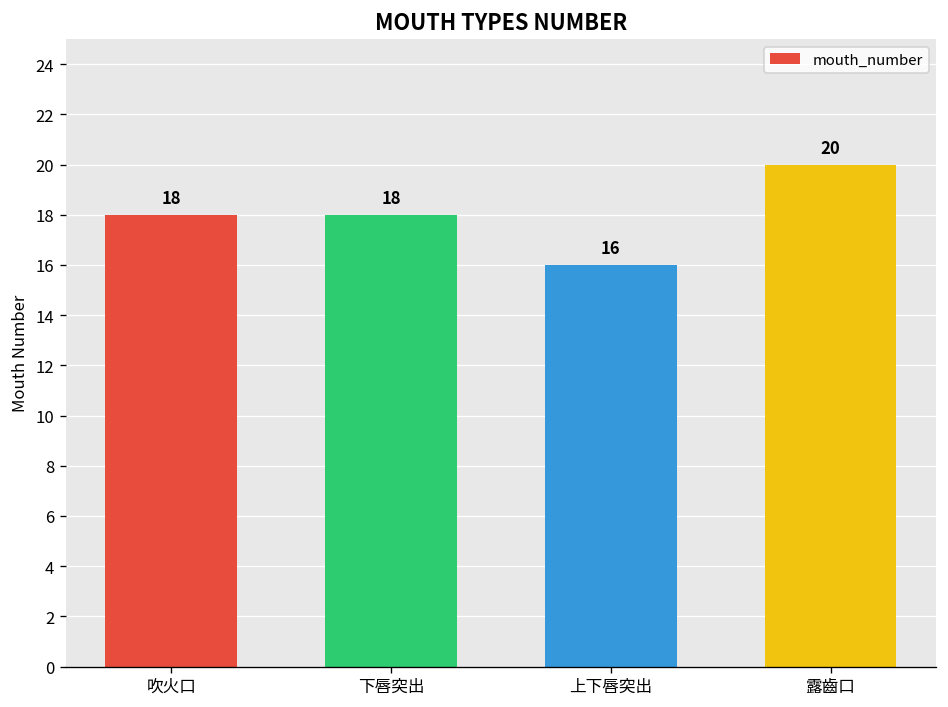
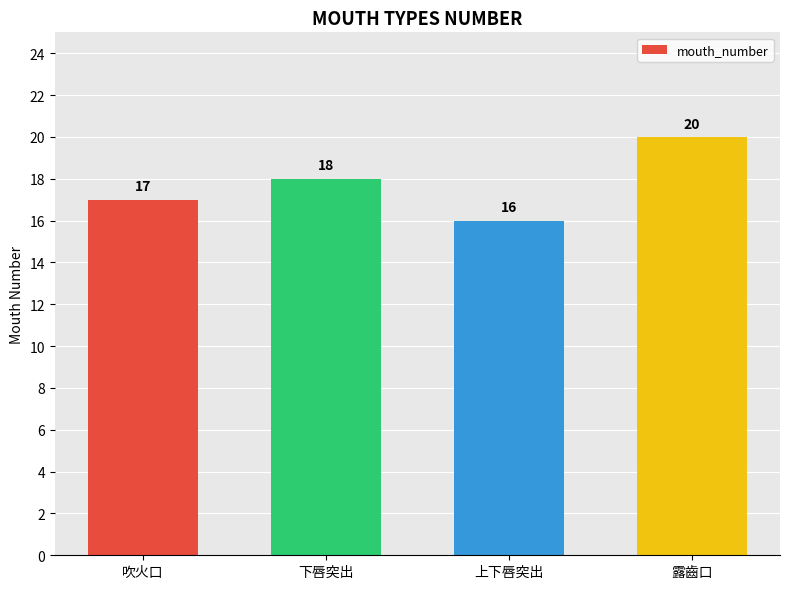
  {
-   "吹火口": 18,
+   "吹火口": 17,
    "下唇突出": 18,
    "上下唇突出": 16,
    "露齒口": 20
  }
